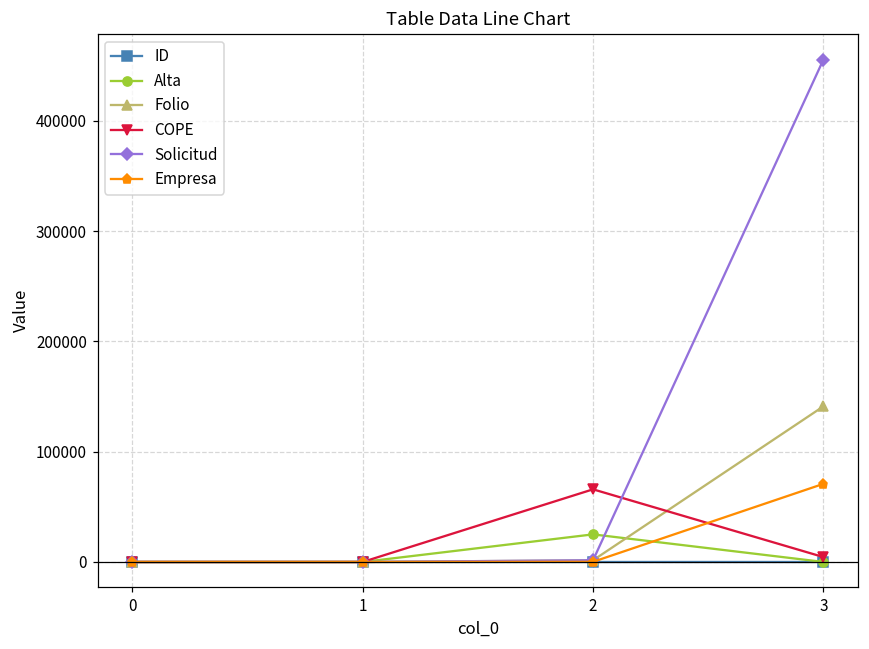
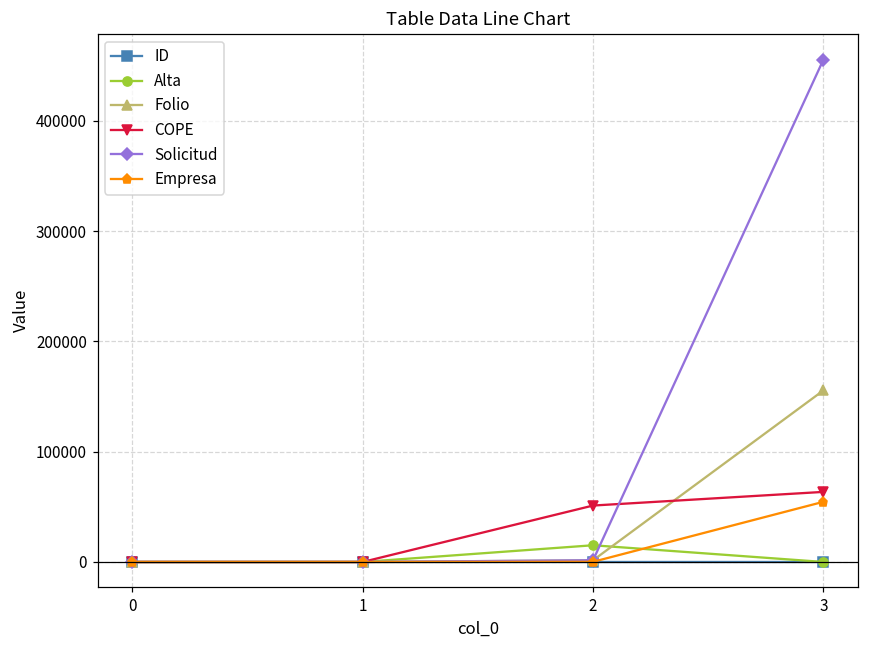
  {
    "Alta": {
-     "2": 25000
+     "2": 15000
    },
    "Folio": {
-     "3": 141000
+     "3": 156000
    },
    "COPE": {
-     "2": 66000,
-     "3": 4000
+     "2": 51000,
+     "3": 64000
    },
    "Solicitud": {
      "3": 455000
    },
    "Empresa": {
-     "3": 71000
+     "3": 55000
    }
  }
